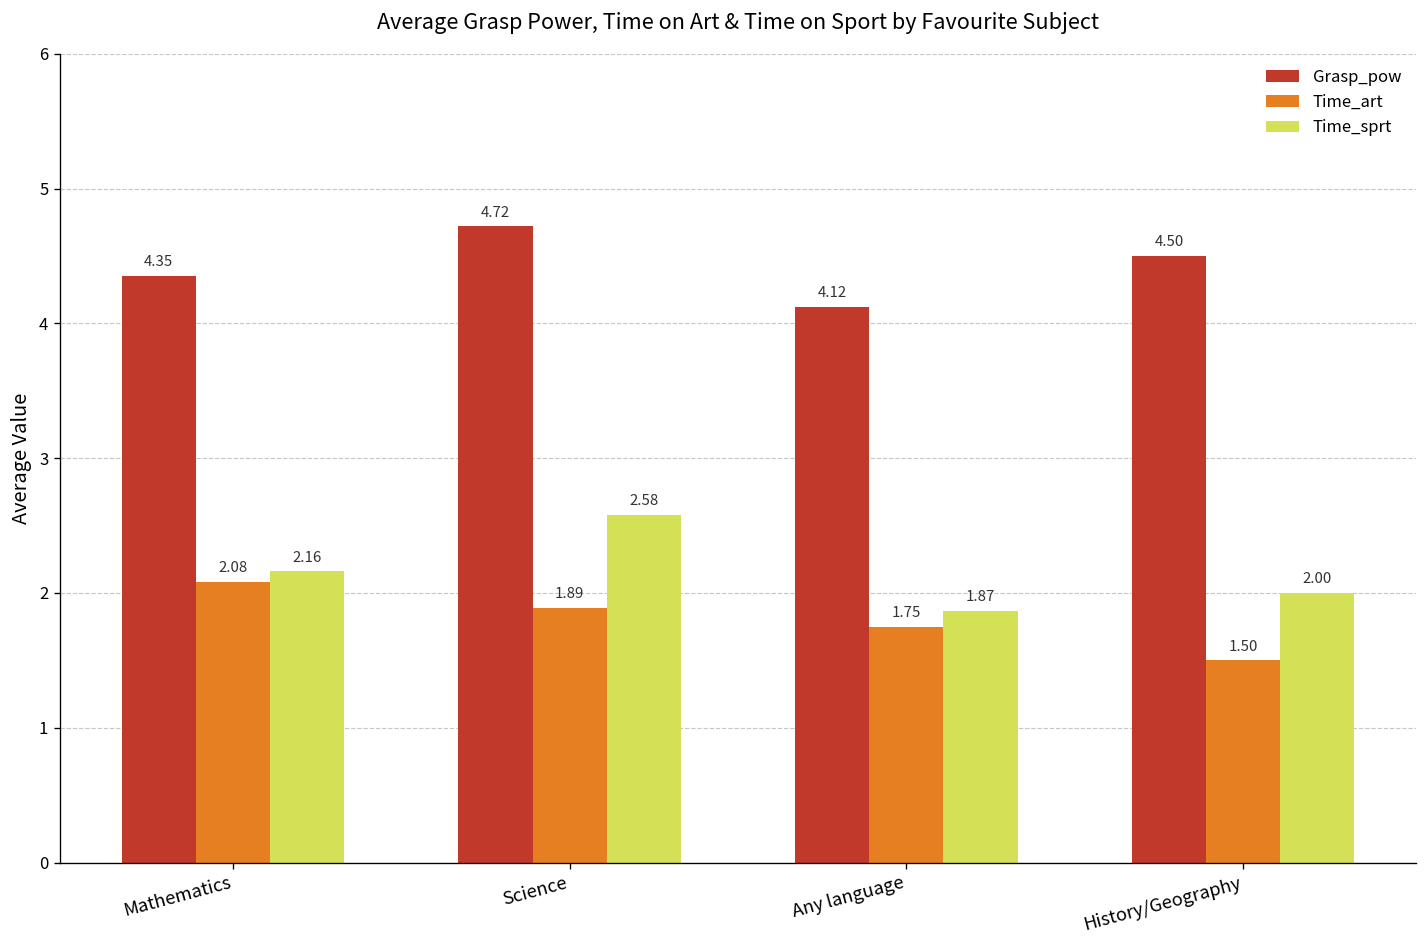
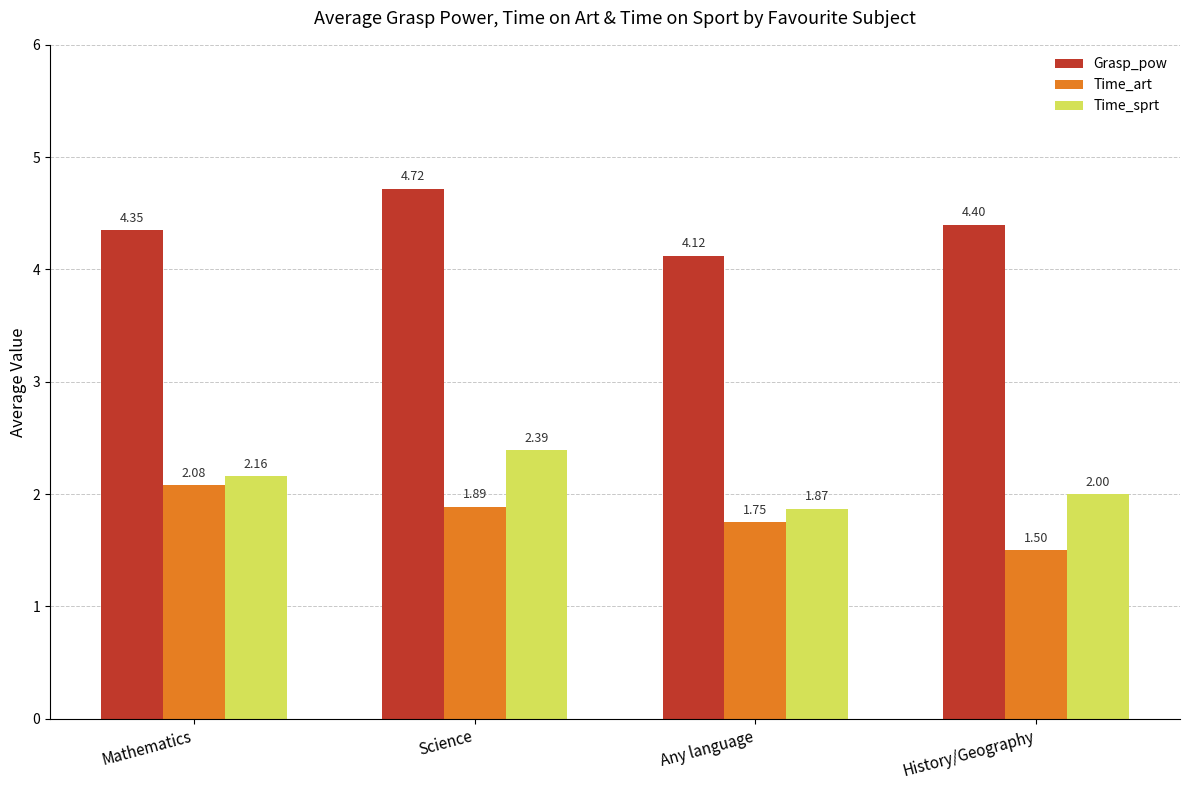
  {
    "Grasp_pow": {
      "Mathematics": 4.35,
      "Science": 4.72,
      "Any language": 4.12,
-     "History/Geography": 4.50
+     "History/Geography": 4.40
    },
    "Time_art": {
      "Mathematics": 2.08,
      "Science": 1.89,
      "Any language": 1.75,
      "History/Geography": 1.50
    },
    "Time_sprt": {
      "Mathematics": 2.16,
-     "Science": 2.58,
+     "Science": 2.39,
      "Any language": 1.87,
      "History/Geography": 2.00
    }
  }
